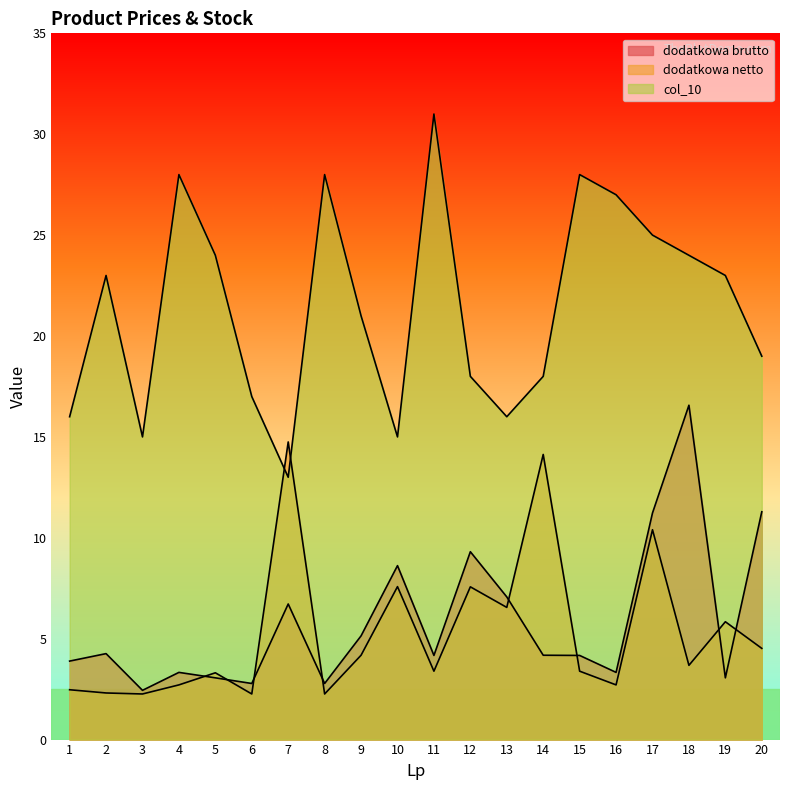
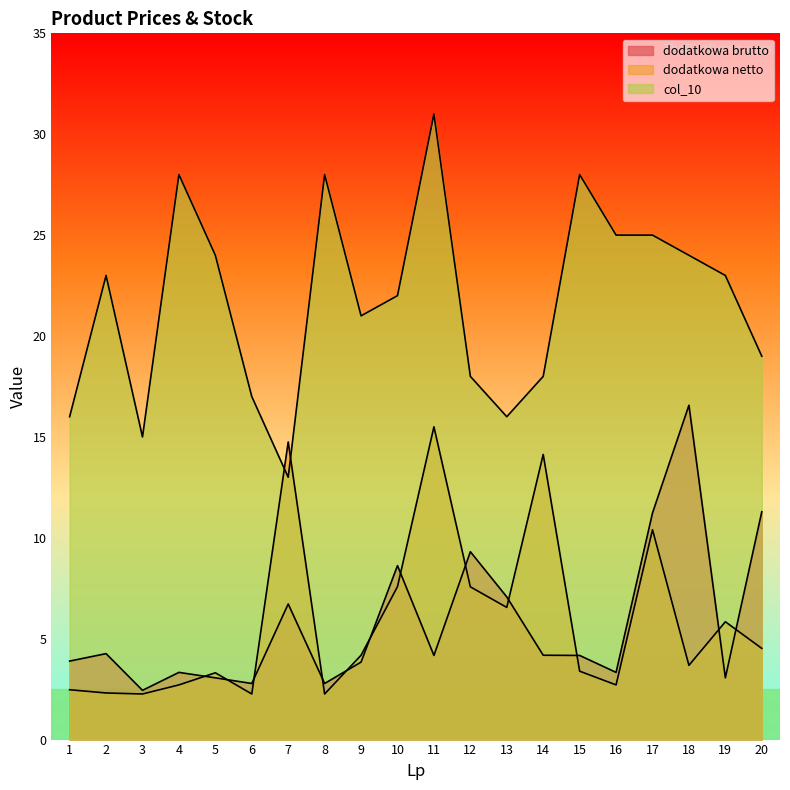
  {
    "dodatkowa brutto": {
      "1": 3.9,
      "2": 4.3,
      "4": 3.3,
      "5": 3.1,
      "6": 2.8,
      "7": 6.7,
      "8": 2.8,
-     "9": 5.1,
+     "9": 3.8,
      "10": 8.6,
      "11": 4.2,
      "12": 9.3,
      "13": 7.1,
      "14": 4.2,
      "15": 4.2,
      "16": 3.3,
      "17": 11.2,
      "18": 16.6,
      "19": 3.1,
      "20": 11.3
    },
    "dodatkowa netto": {
      "4": 2.7,
      "5": 3.3,
      "7": 14.8,
      "9": 4.2,
      "10": 7.6,
-     "11": 3.4,
+     "11": 15.5,
      "12": 7.6,
      "13": 6.6,
      "14": 14.1,
      "15": 3.4,
      "16": 2.7,
      "17": 10.4,
      "18": 3.7,
      "19": 5.8,
      "20": 4.5
    },
    "col_10": {
      "1": 16,
      "2": 23,
      "3": 15,
      "4": 28,
      "5": 24,
      "6": 17,
      "7": 13,
      "8": 28,
      "9": 21,
-     "10": 15,
+     "10": 22,
      "11": 31,
      "12": 18,
      "13": 16,
      "14": 18,
      "15": 28,
-     "16": 27,
+     "16": 25,
      "17": 25,
      "18": 24,
      "19": 23,
      "20": 19
    }
  }
